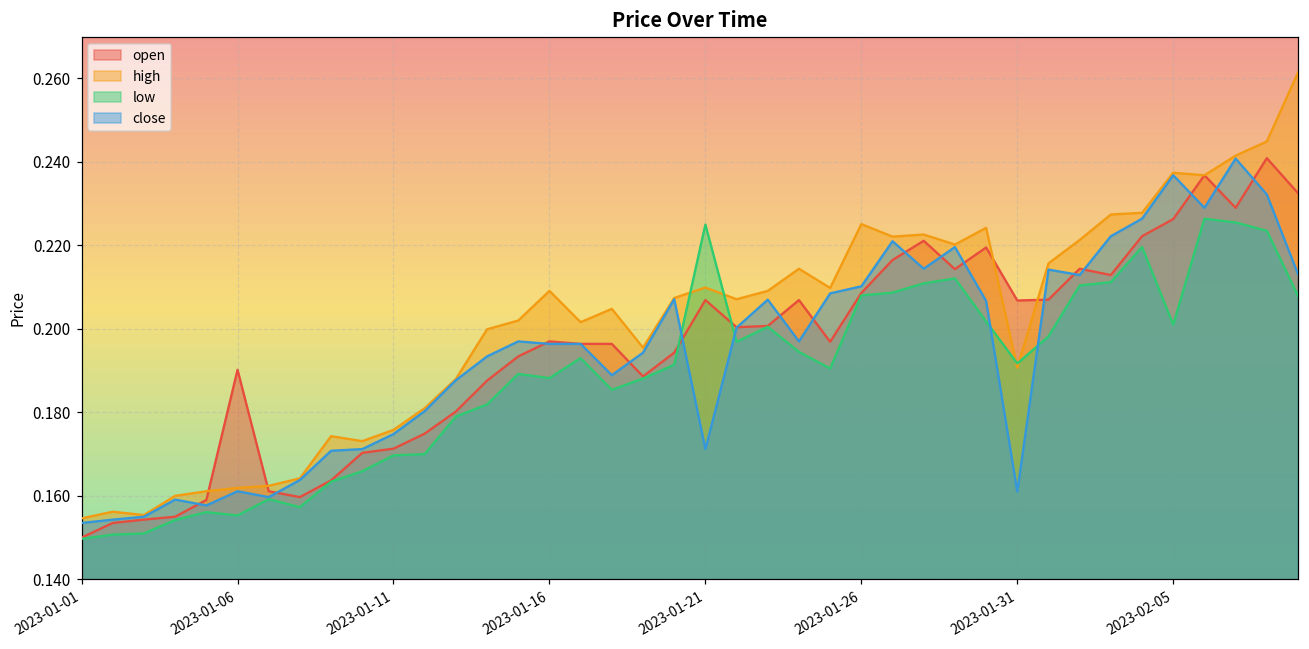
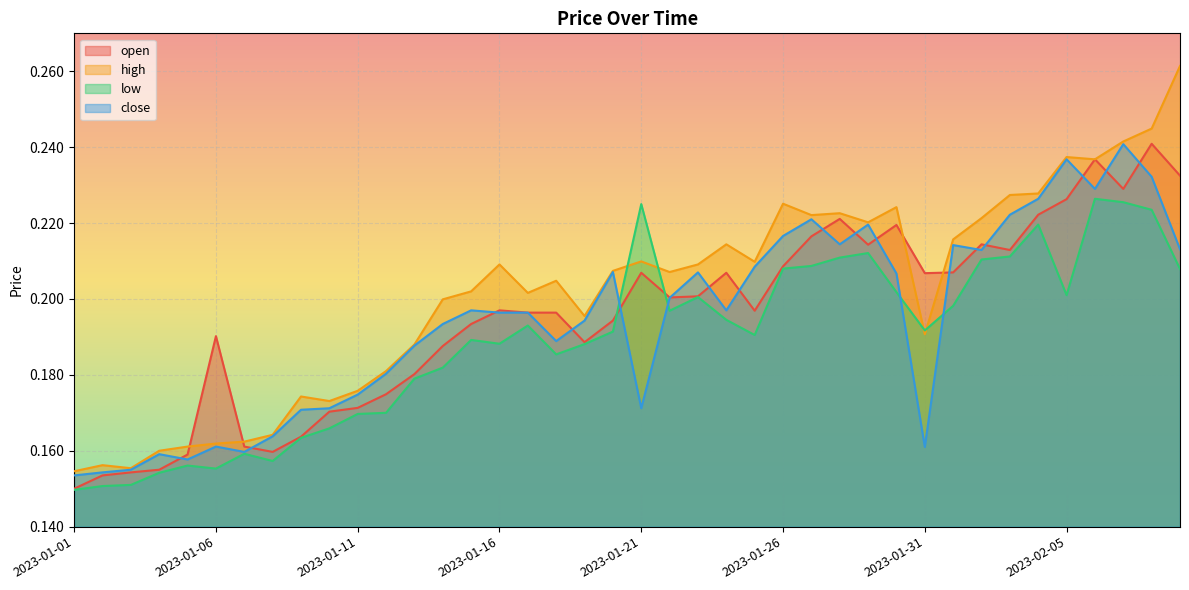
  {
    "open": {
      "2023-01-06": 0.190,
      "2023-01-11": 0.171,
      "2023-01-21": 0.207,
      "2023-01-31": 0.207,
      "2023-02-05": 0.226
    },
    "high": {
      "2023-01-01": 0.155,
      "2023-01-06": 0.162,
      "2023-01-11": 0.176,
      "2023-01-16": 0.209,
      "2023-01-21": 0.210,
      "2023-01-26": 0.225,
      "2023-01-31": 0.191
    },
    "low": {
      "2023-01-06": 0.155,
      "2023-01-11": 0.170,
      "2023-01-16": 0.188,
      "2023-01-21": 0.225,
      "2023-01-31": 0.192,
      "2023-02-05": 0.201
    },
    "close": {
      "2023-01-01": 0.154,
      "2023-01-06": 0.161,
      "2023-01-11": 0.175,
      "2023-01-21": 0.171,
-     "2023-01-26": 0.210,
+     "2023-01-26": 0.217,
      "2023-01-31": 0.161
    }
  }
